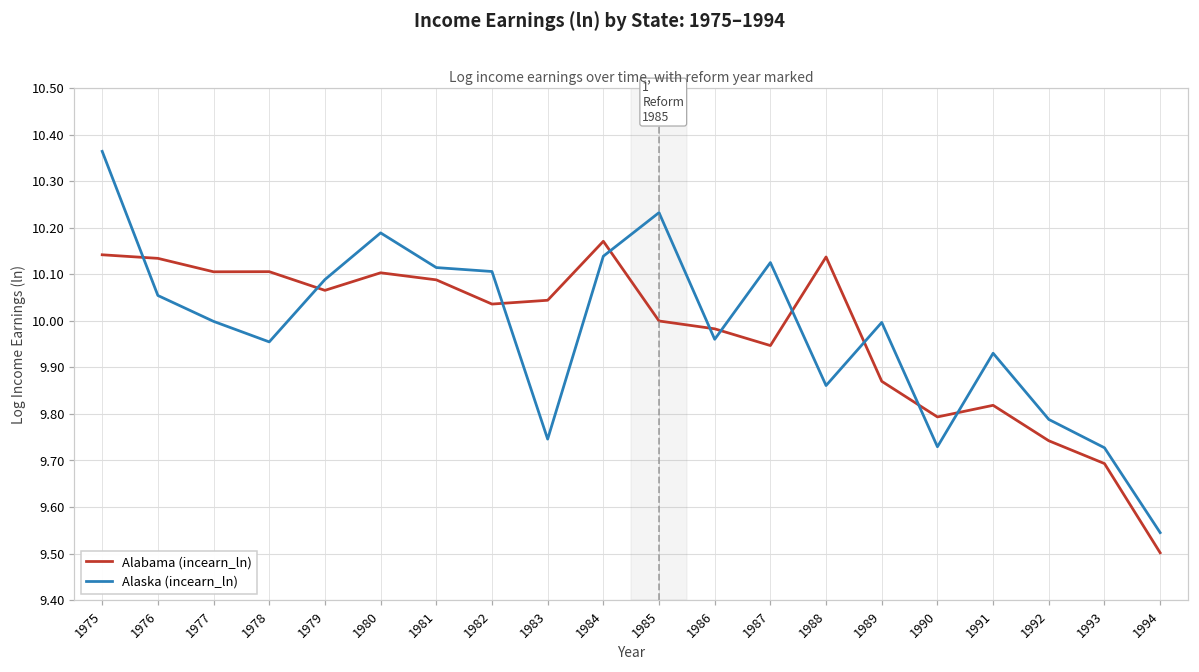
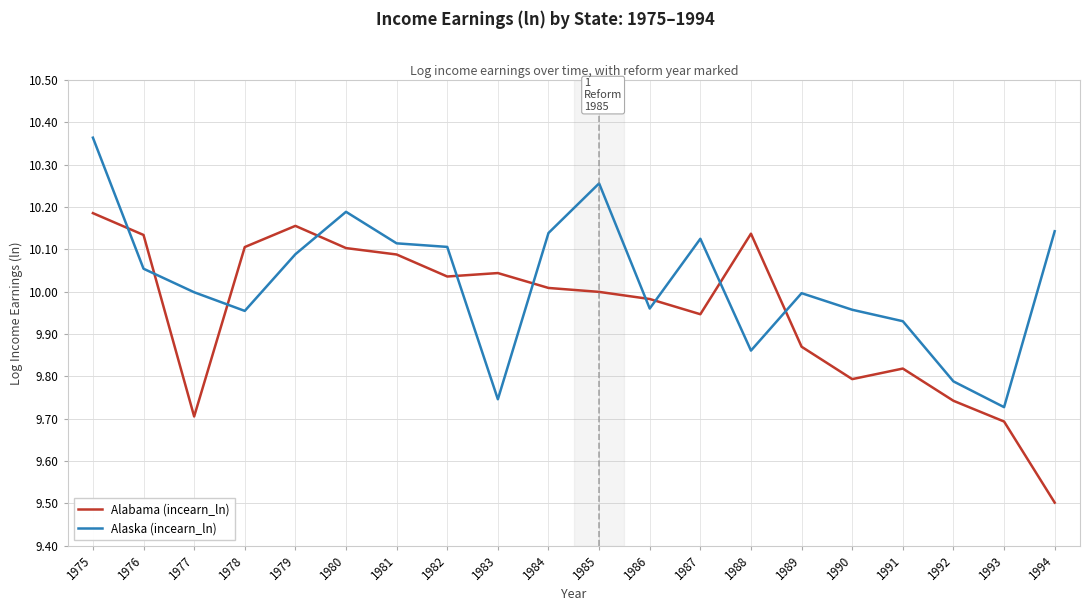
  {
    "Alabama (incearn_ln)": {
-     "1975": 10.14,
+     "1975": 10.19,
      "1976": 10.13,
-     "1977": 10.11,
+     "1977": 9.71,
      "1978": 10.11,
-     "1979": 10.07,
+     "1979": 10.16,
      "1980": 10.10,
      "1981": 10.09,
      "1982": 10.04,
      "1983": 10.04,
-     "1984": 10.17,
+     "1984": 10.01,
      "1985": 10.00,
      "1986": 9.98,
      "1987": 9.95,
      "1988": 10.14,
      "1989": 9.87,
      "1990": 9.79,
      "1991": 9.82,
      "1992": 9.74,
      "1993": 9.69,
      "1994": 9.50
    },
    "Alaska (incearn_ln)": {
      "1975": 10.36,
      "1976": 10.05,
      "1977": 10.00,
      "1978": 9.95,
      "1979": 10.09,
      "1980": 10.19,
      "1981": 10.11,
      "1982": 10.11,
      "1983": 9.75,
      "1984": 10.14,
-     "1985": 10.23,
+     "1985": 10.26,
      "1986": 9.96,
      "1987": 10.13,
      "1988": 9.86,
      "1989": 10.00,
-     "1990": 9.73,
+     "1990": 9.96,
      "1991": 9.93,
      "1992": 9.79,
      "1993": 9.73,
-     "1994": 9.54
+     "1994": 10.14
    }
  }
